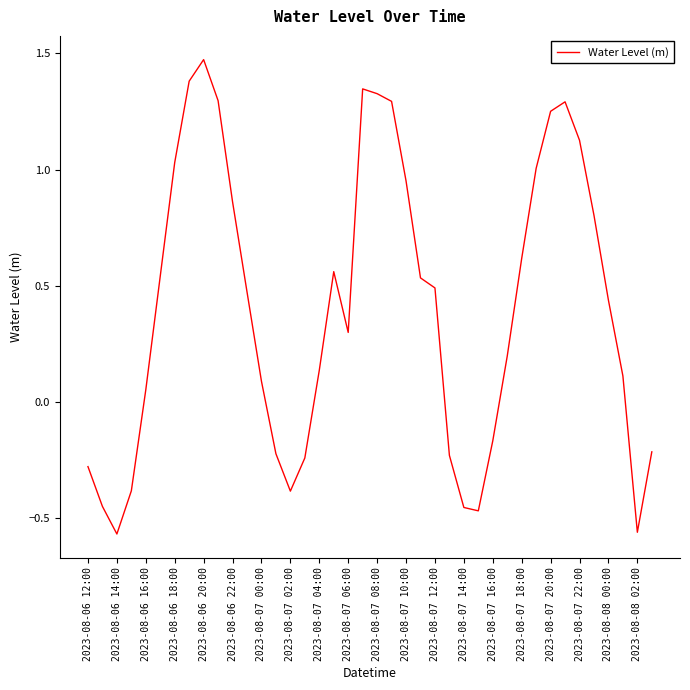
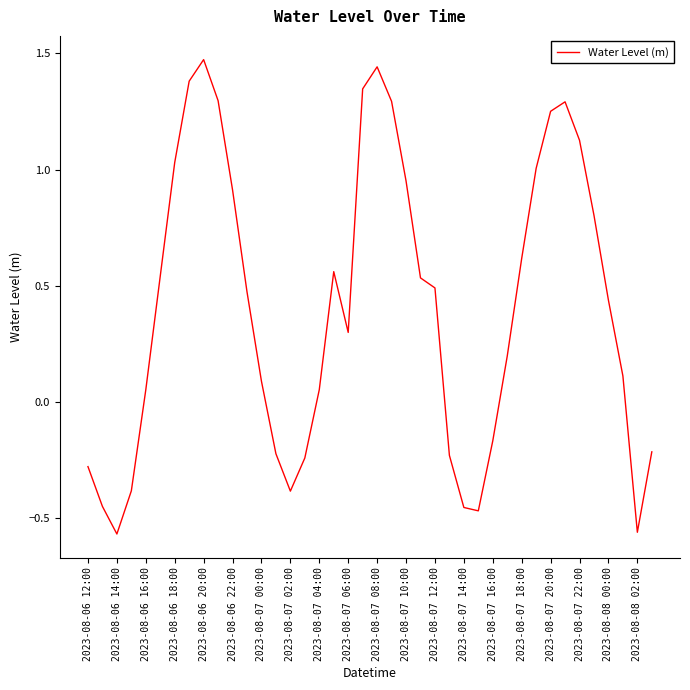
  {
    "2023-08-06 12:00": -0.28,
    "2023-08-06 14:00": -0.57,
    "2023-08-06 16:00": 0.05,
    "2023-08-06 18:00": 1.03,
    "2023-08-06 20:00": 1.47,
-   "2023-08-06 22:00": 0.86,
+   "2023-08-06 22:00": 0.91,
    "2023-08-07 00:00": 0.09,
    "2023-08-07 02:00": -0.38,
-   "2023-08-07 04:00": 0.14,
+   "2023-08-07 04:00": 0.05,
    "2023-08-07 06:00": 0.30,
-   "2023-08-07 08:00": 1.33,
+   "2023-08-07 08:00": 1.44,
    "2023-08-07 10:00": 0.95,
    "2023-08-07 12:00": 0.49,
    "2023-08-07 14:00": -0.45,
    "2023-08-07 16:00": -0.17,
    "2023-08-07 18:00": 0.62,
    "2023-08-07 20:00": 1.25,
    "2023-08-07 22:00": 1.13,
    "2023-08-08 00:00": 0.44,
    "2023-08-08 02:00": -0.56
  }
